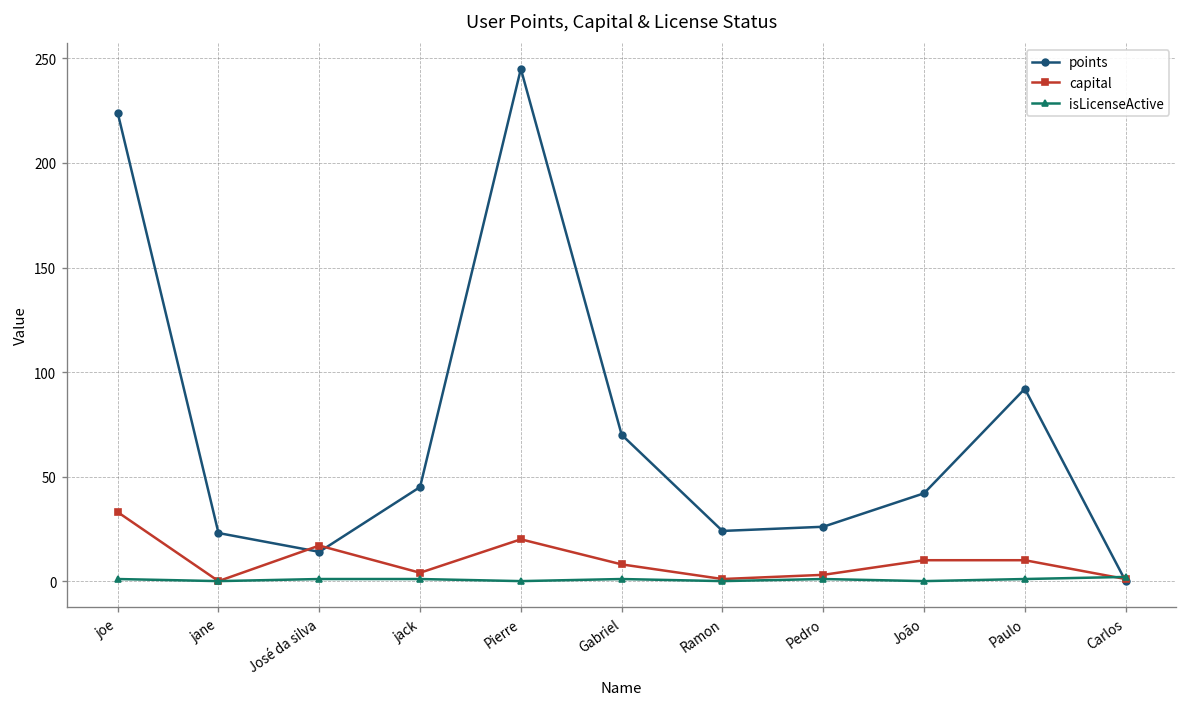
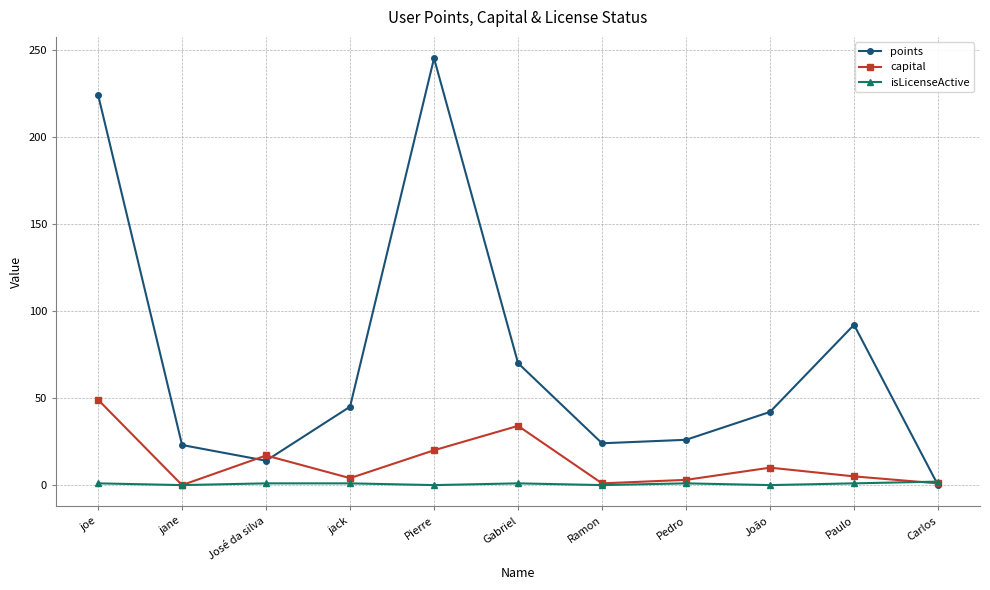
  {
    "capital": {
-     "joe": 33,
+     "joe": 49,
      "José da silva": 17,
      "jack": 4,
      "Pierre": 20,
-     "Gabriel": 8,
+     "Gabriel": 34,
      "Pedro": 3,
      "João": 10,
-     "Paulo": 10
+     "Paulo": 5
    }
  }
